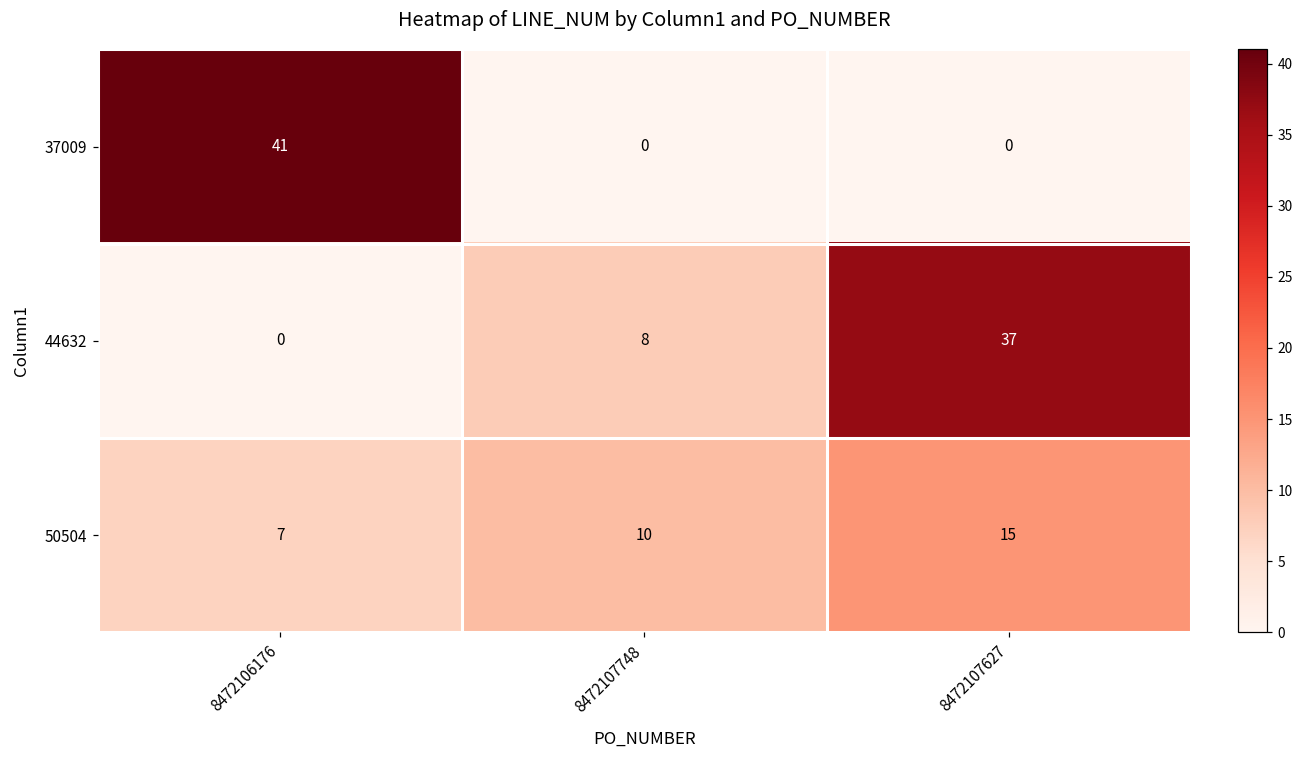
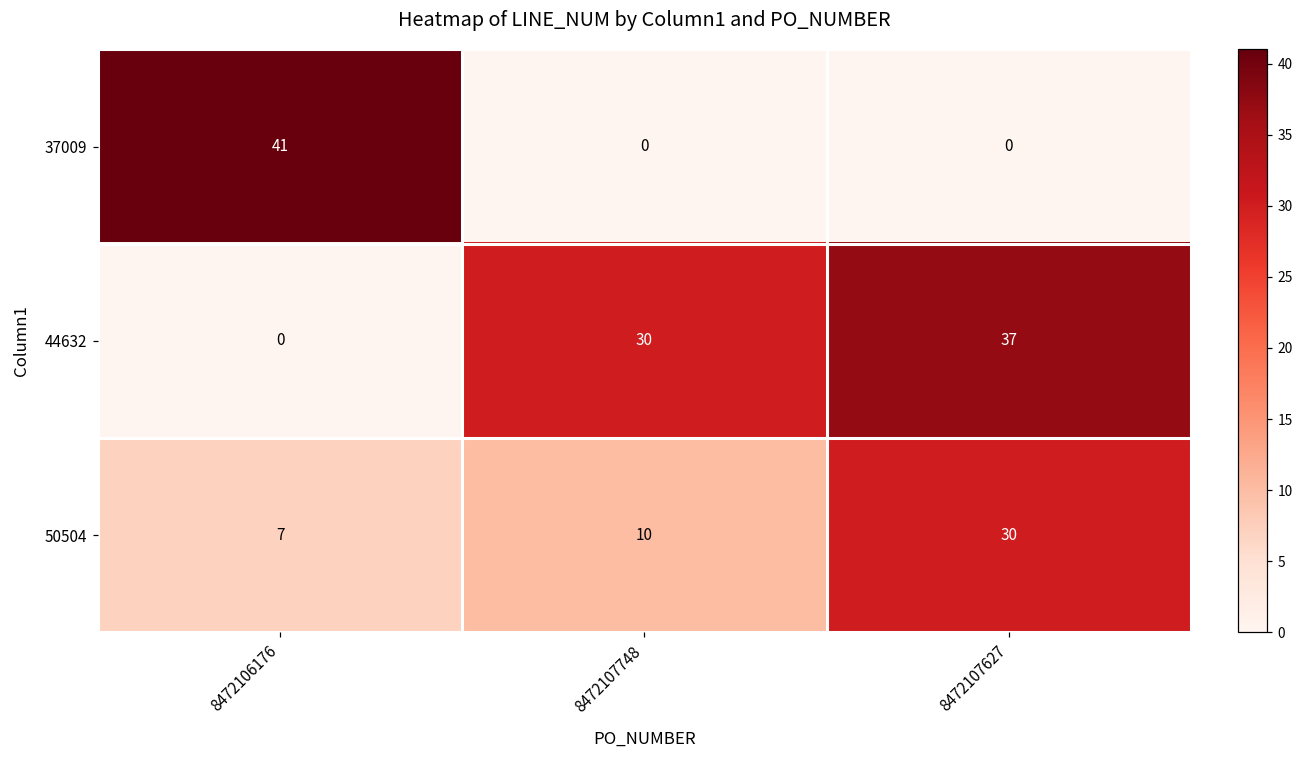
  {
    "37009": {
      "8472106176": 41,
      "8472107748": 0,
      "8472107627": 0
    },
    "44632": {
      "8472106176": 0,
-     "8472107748": 8,
+     "8472107748": 30,
      "8472107627": 37
    },
    "50504": {
      "8472106176": 7,
      "8472107748": 10,
-     "8472107627": 15
+     "8472107627": 30
    }
  }
